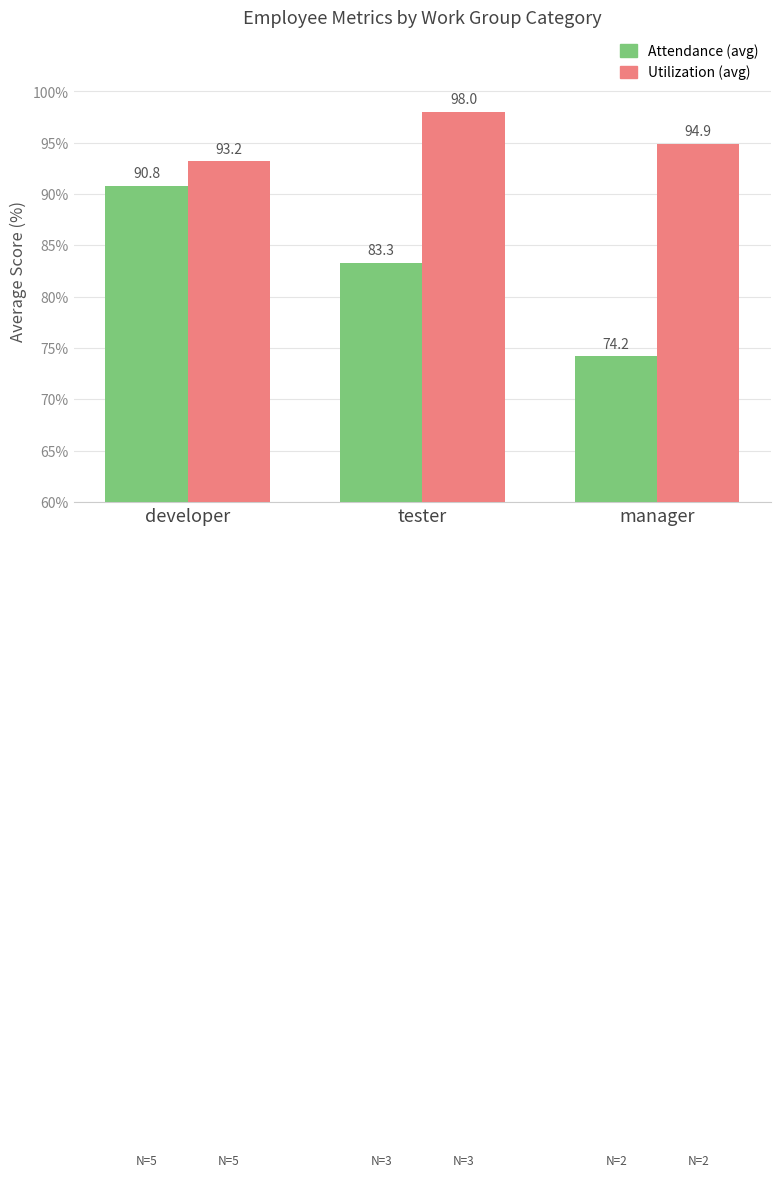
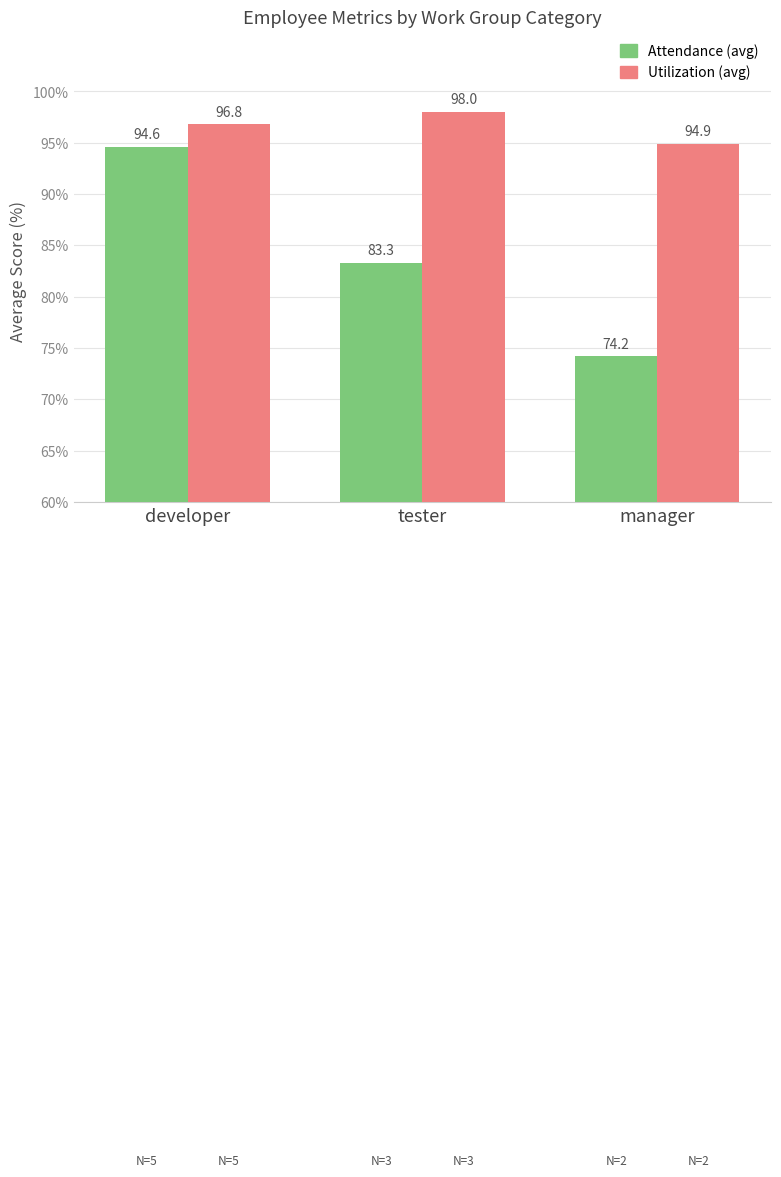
  {
    "Attendance (avg)": {
-     "developer": 90.8,
+     "developer": 94.6,
      "tester": 83.3,
      "manager": 74.2
    },
    "Utilization (avg)": {
-     "developer": 93.2,
+     "developer": 96.8,
      "tester": 98.0,
      "manager": 94.9
    }
  }
